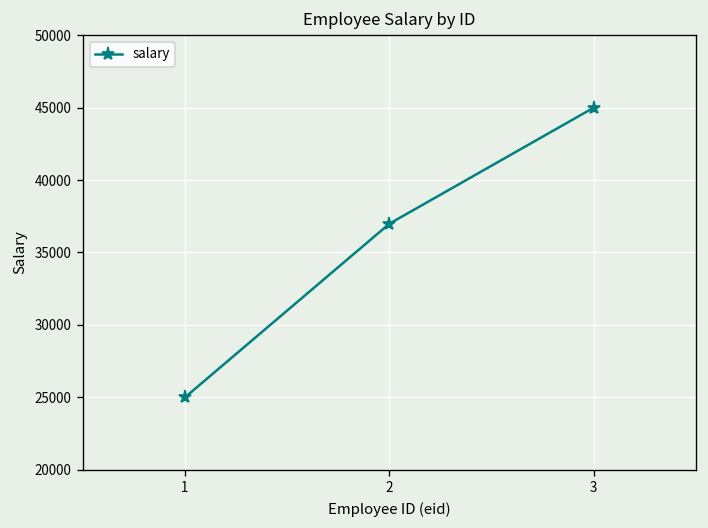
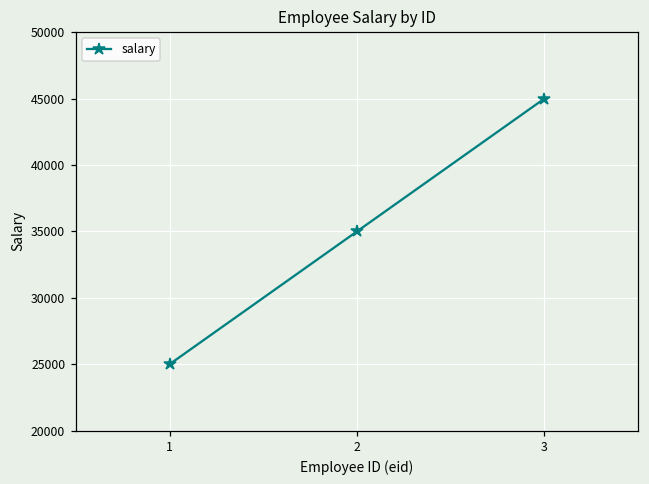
  {
    "1": 25000,
-   "2": 37000,
+   "2": 35000,
    "3": 45000
  }
